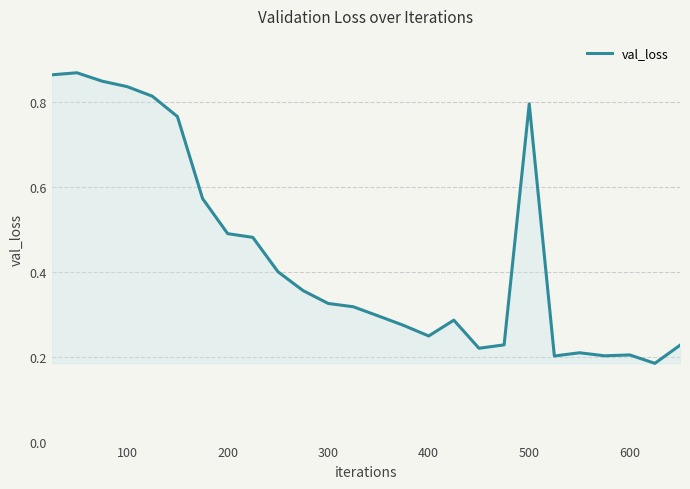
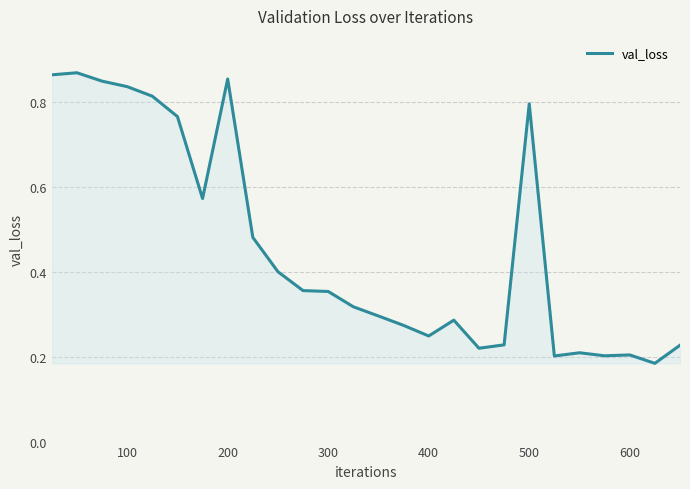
  {
    "100": 0.84,
-   "200": 0.49,
-   "300": 0.33,
+   "200": 0.85,
+   "300": 0.35,
    "400": 0.25,
    "500": 0.80,
    "600": 0.20
  }
